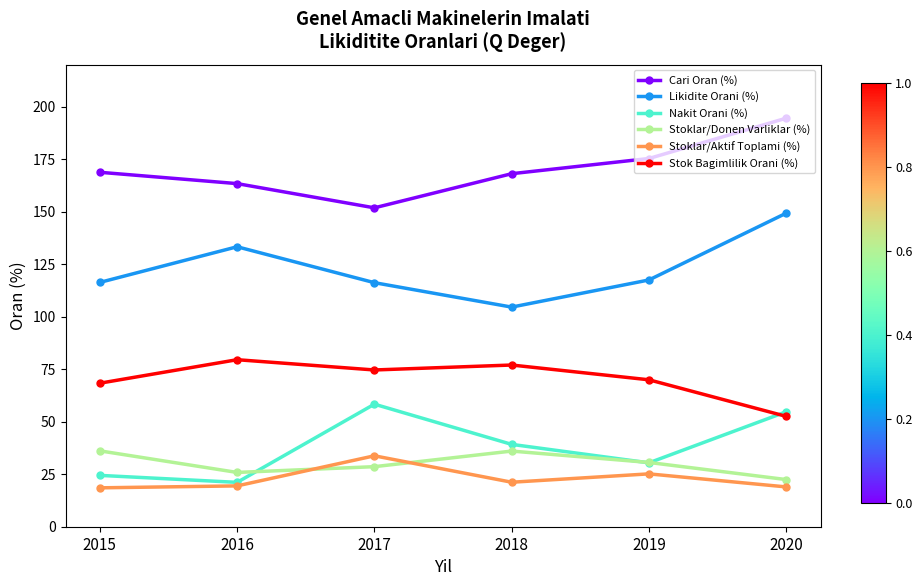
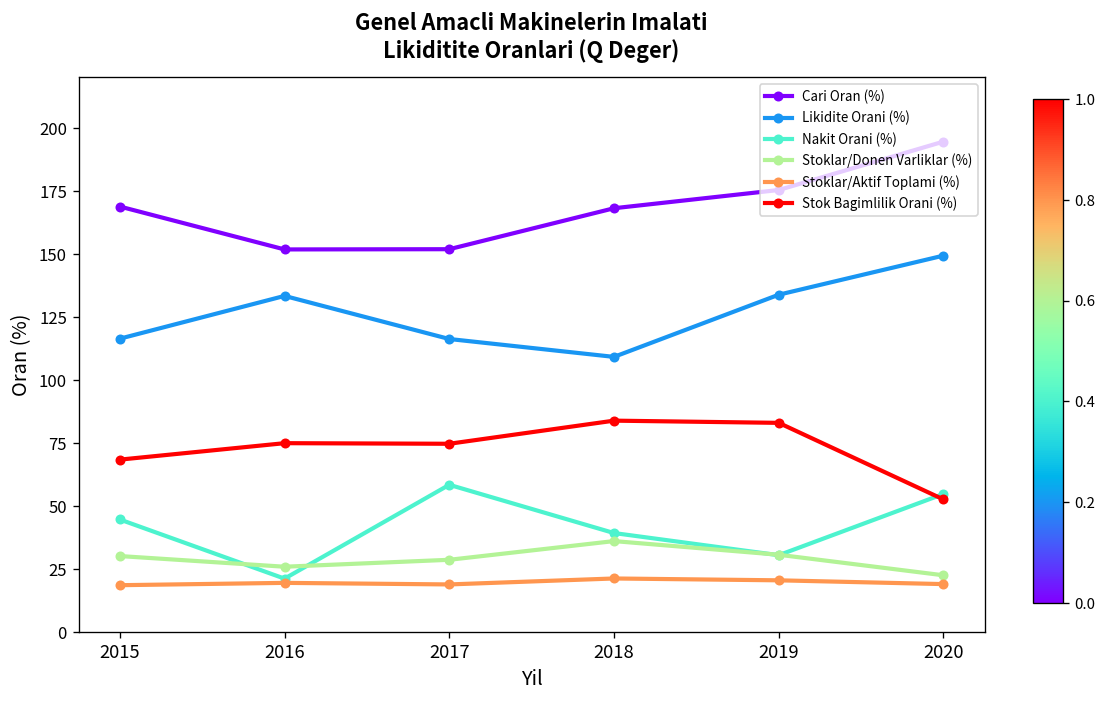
  {
    "Cari Oran (%)": {
      "2015": 169,
-     "2016": 163,
+     "2016": 152,
      "2017": 152,
      "2018": 168
    },
    "Likidite Orani (%)": {
      "2015": 116,
      "2016": 133,
      "2017": 116,
-     "2018": 105,
-     "2019": 118,
+     "2018": 109,
+     "2019": 134,
      "2020": 149
    },
    "Nakit Orani (%)": {
-     "2015": 24,
+     "2015": 45,
      "2016": 21,
      "2017": 58,
      "2018": 39,
      "2020": 55
    },
    "Stoklar/Donen Varliklar (%)": {
-     "2015": 36,
+     "2015": 30,
      "2016": 26,
      "2017": 29,
      "2018": 36,
      "2020": 22
    },
    "Stoklar/Aktif Toplami (%)": {
      "2015": 19,
      "2016": 19,
-     "2017": 34,
+     "2017": 19,
      "2018": 21,
-     "2019": 25,
+     "2019": 20,
      "2020": 19
    },
    "Stok Bagimlilik Orani (%)": {
      "2015": 68,
-     "2016": 80,
+     "2016": 75,
      "2017": 75,
-     "2018": 77,
-     "2019": 70,
+     "2018": 84,
+     "2019": 83,
      "2020": 53
    }
  }
